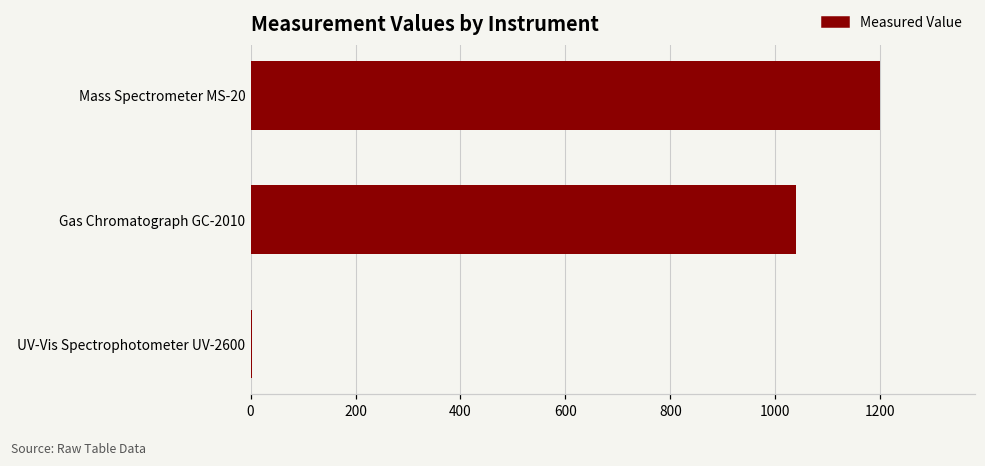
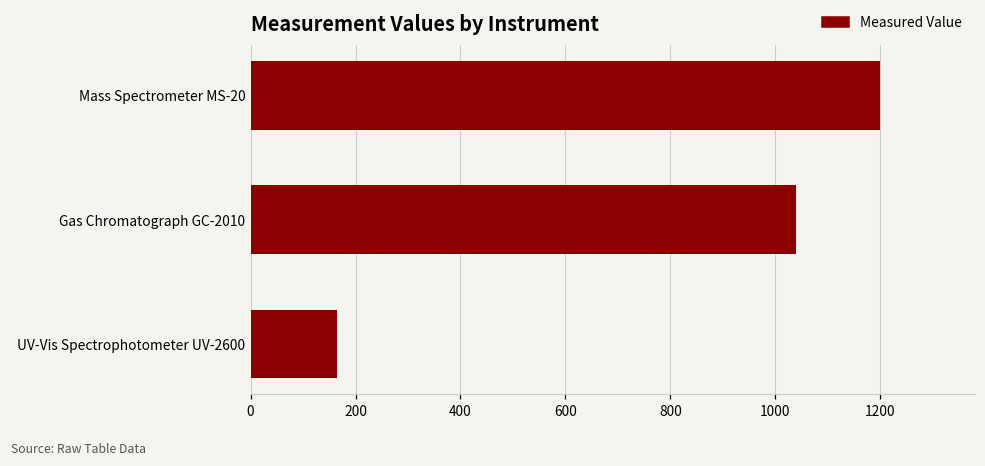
  {
    "Mass Spectrometer MS-20": 1200,
    "Gas Chromatograph GC-2010": 1040,
-   "UV-Vis Spectrophotometer UV-2600": 0
+   "UV-Vis Spectrophotometer UV-2600": 160
  }
